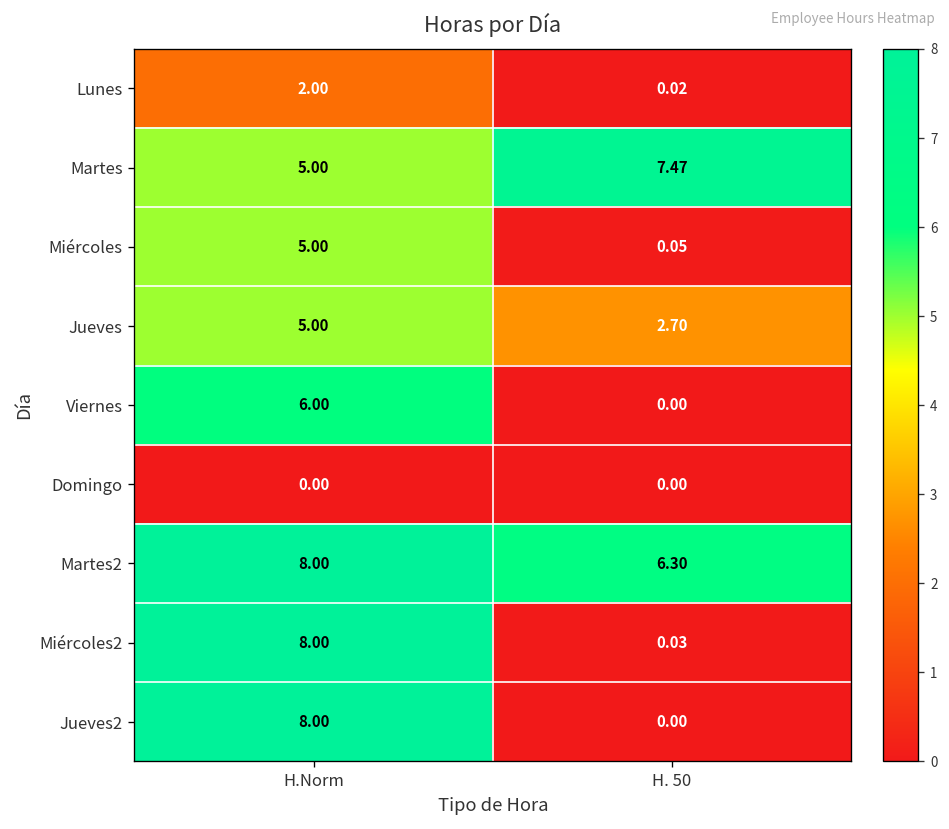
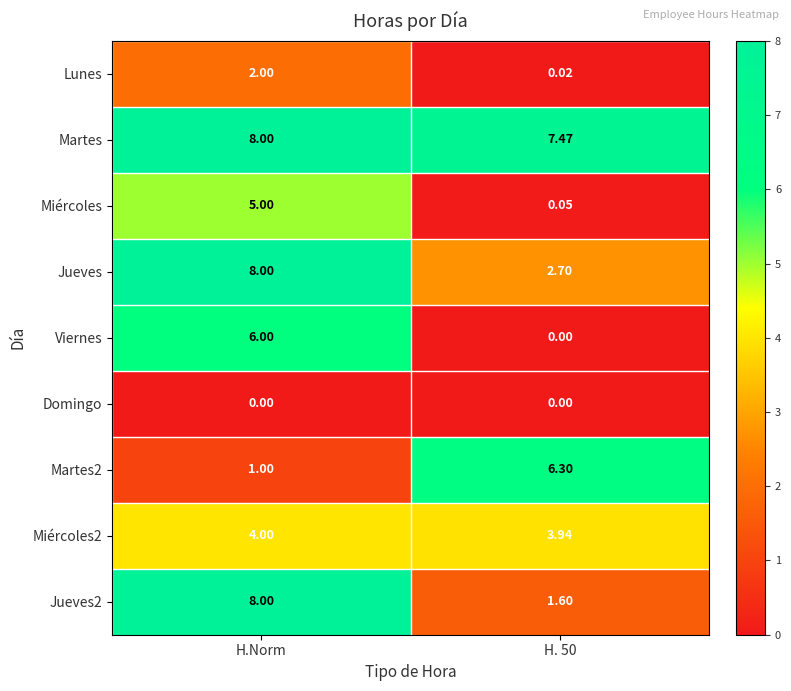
  {
    "Lunes": {
      "H.Norm": 2.00,
      "H. 50": 0.02
    },
    "Martes": {
-     "H.Norm": 5.00,
+     "H.Norm": 8.00,
      "H. 50": 7.47
    },
    "Miércoles": {
      "H.Norm": 5.00,
      "H. 50": 0.05
    },
    "Jueves": {
-     "H.Norm": 5.00,
+     "H.Norm": 8.00,
      "H. 50": 2.70
    },
    "Viernes": {
      "H.Norm": 6.00,
      "H. 50": 0.00
    },
    "Domingo": {
      "H.Norm": 0.00,
      "H. 50": 0.00
    },
    "Martes2": {
-     "H.Norm": 8.00,
+     "H.Norm": 1.00,
      "H. 50": 6.30
    },
    "Miércoles2": {
-     "H.Norm": 8.00,
-     "H. 50": 0.03
+     "H.Norm": 4.00,
+     "H. 50": 3.94
    },
    "Jueves2": {
      "H.Norm": 8.00,
-     "H. 50": 0.00
+     "H. 50": 1.60
    }
  }
